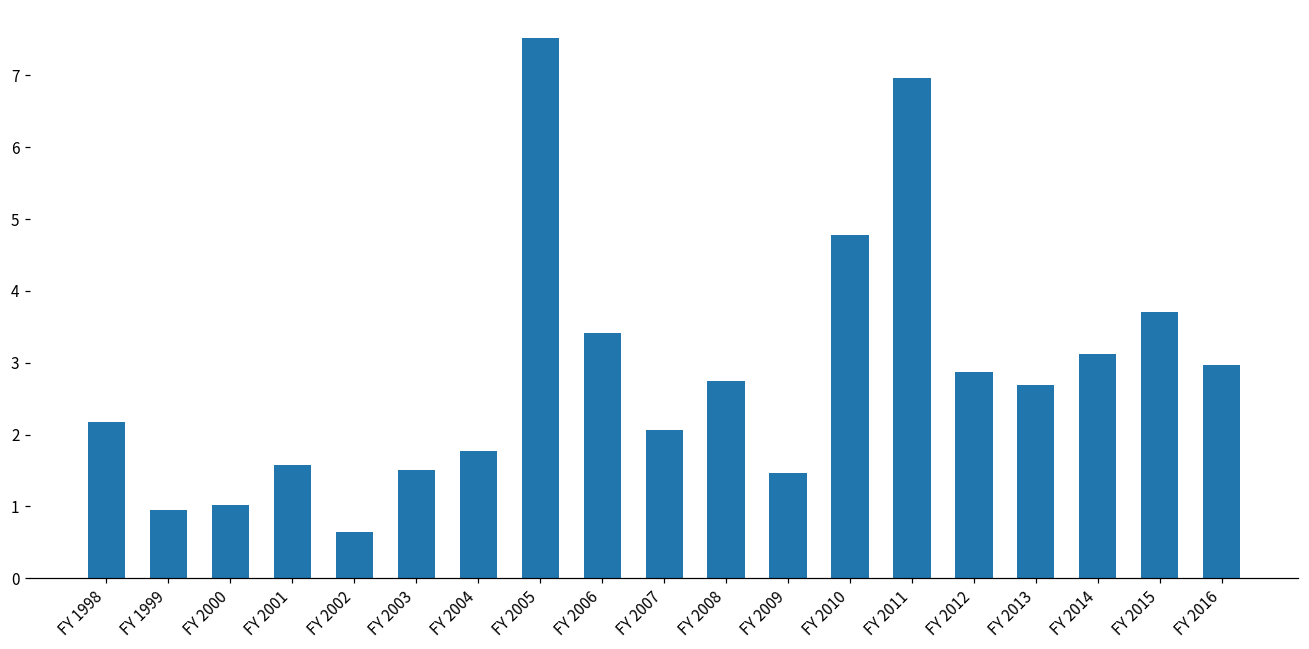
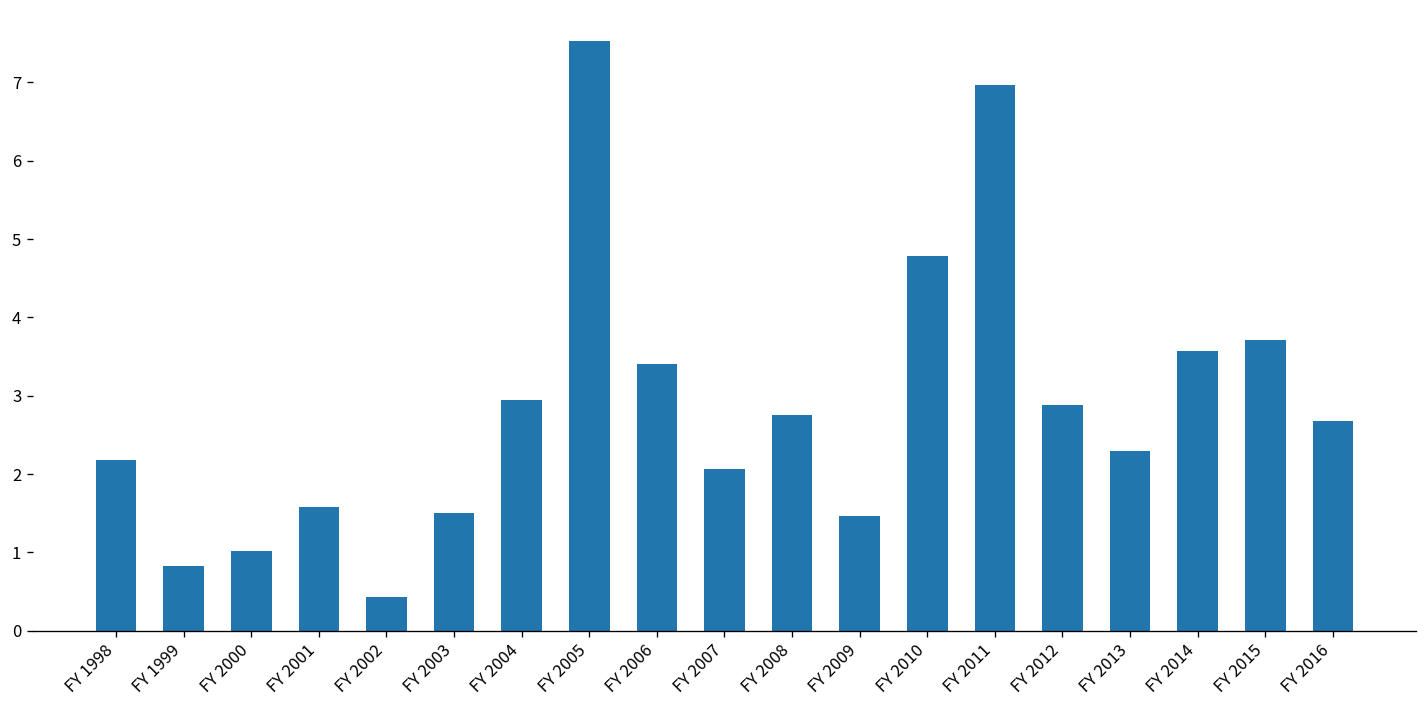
  {
    "FY 1998": 2.2,
-   "FY 1999": 0.9,
+   "FY 1999": 0.8,
    "FY 2000": 1.0,
    "FY 2001": 1.6,
-   "FY 2002": 0.6,
+   "FY 2002": 0.4,
    "FY 2003": 1.5,
-   "FY 2004": 1.8,
+   "FY 2004": 3.0,
    "FY 2005": 7.5,
    "FY 2006": 3.4,
    "FY 2007": 2.1,
    "FY 2008": 2.7,
    "FY 2009": 1.5,
    "FY 2010": 4.8,
    "FY 2011": 7.0,
    "FY 2012": 2.9,
-   "FY 2013": 2.7,
-   "FY 2014": 3.1,
+   "FY 2013": 2.3,
+   "FY 2014": 3.6,
    "FY 2015": 3.7,
-   "FY 2016": 3.0
+   "FY 2016": 2.7
  }
